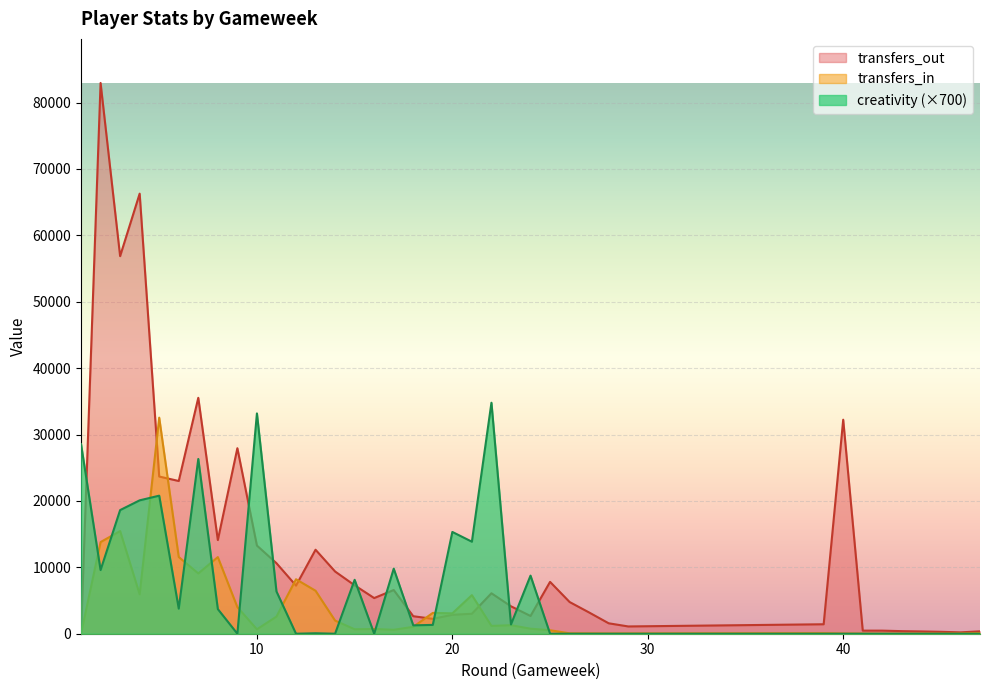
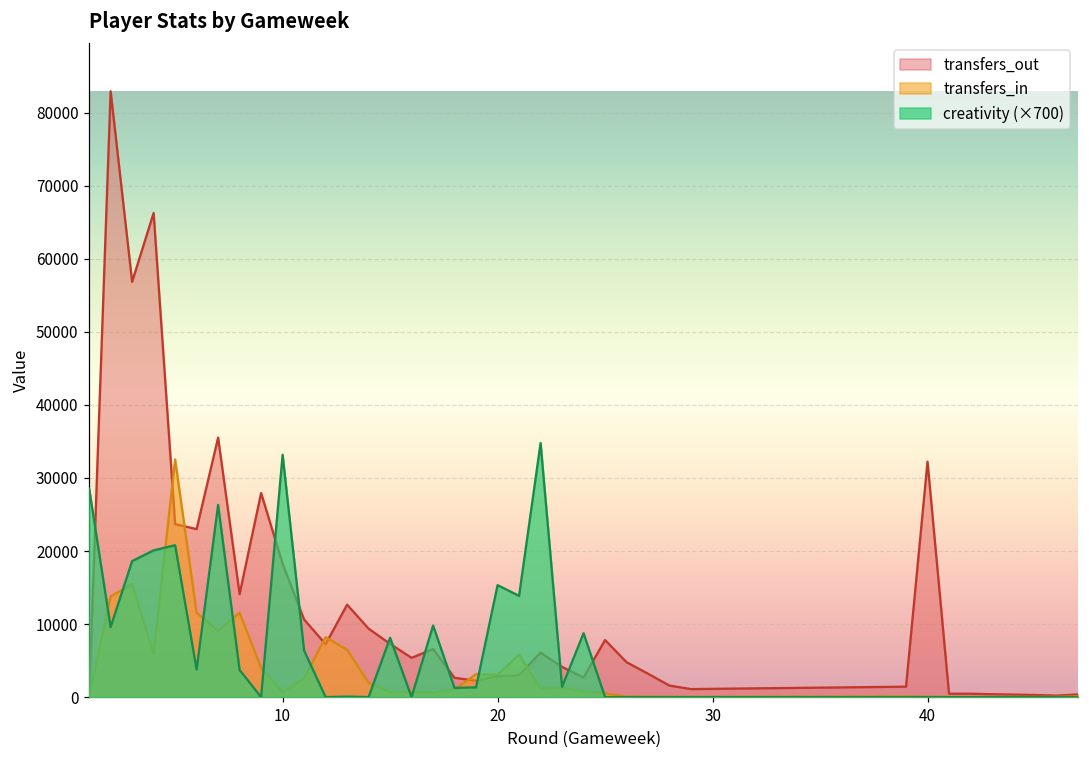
  {
    "transfers_out": {
-     "10": 13000,
+     "10": 18000,
      "40": 32000
    },
    "transfers_in": {
      "10": 1000
    },
    "creativity (×700)": {
      "10": 33000,
      "20": 15000
    }
  }
